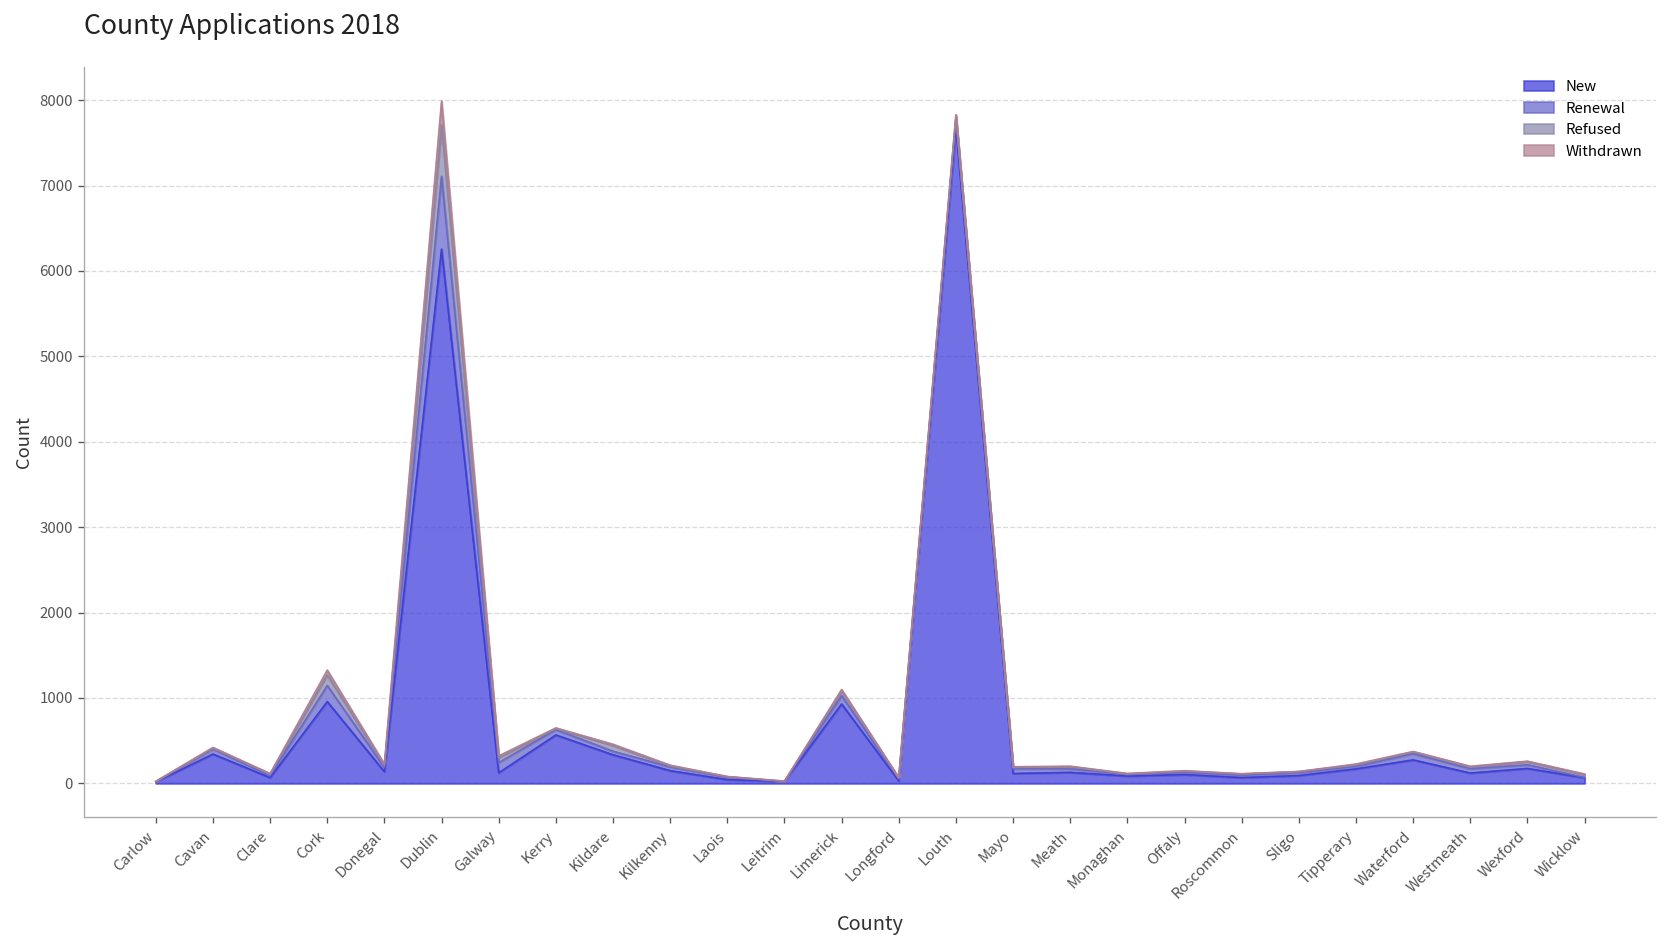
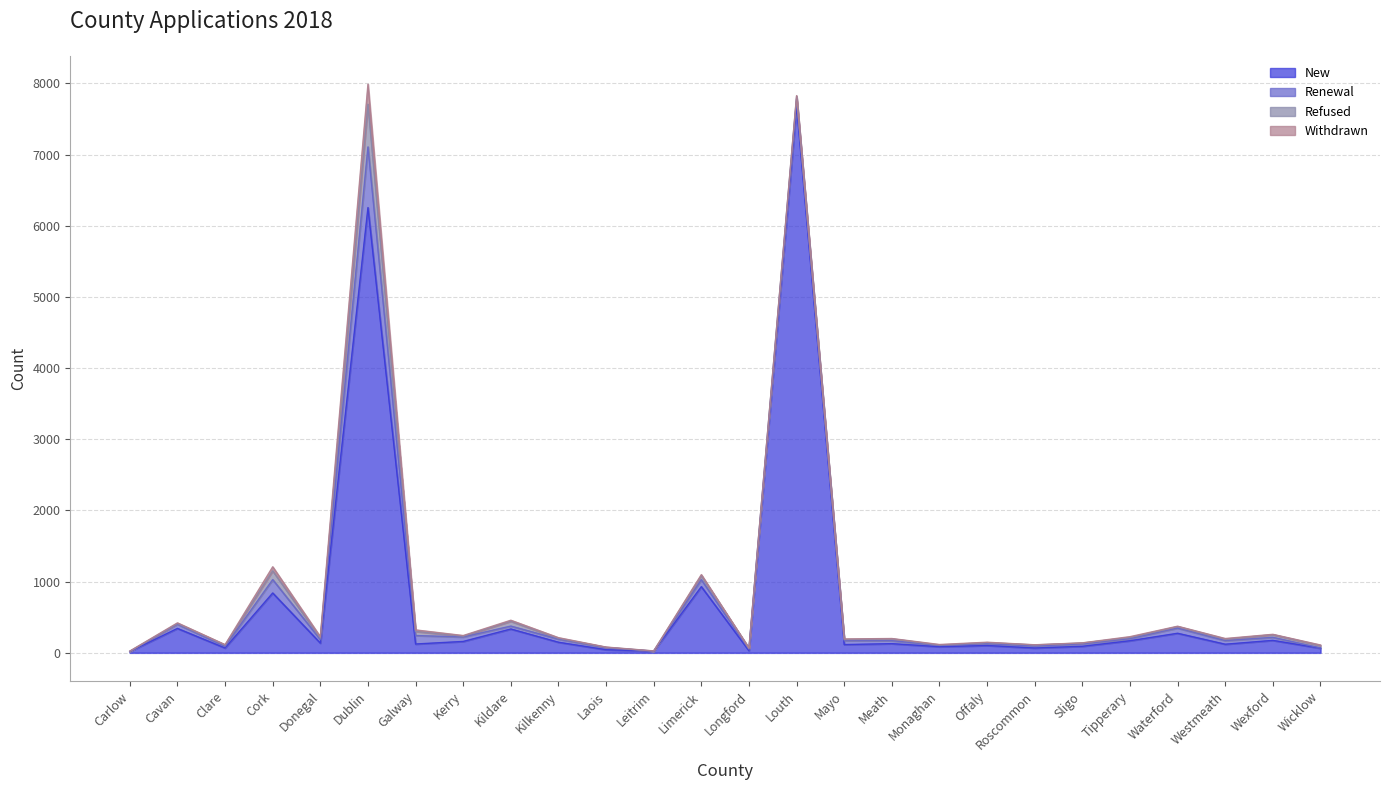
  {
    "New": {
      "Cavan": 300,
-     "Cork": 1000,
+     "Cork": 800,
      "Donegal": 100,
      "Dublin": 6300,
      "Galway": 100,
-     "Kerry": 600,
+     "Kerry": 200,
      "Kildare": 300,
      "Kilkenny": 100,
      "Limerick": 900,
      "Louth": 7700,
      "Mayo": 100,
      "Meath": 100,
      "Waterford": 300,
      "Westmeath": 100,
      "Wexford": 200
    }
  }
